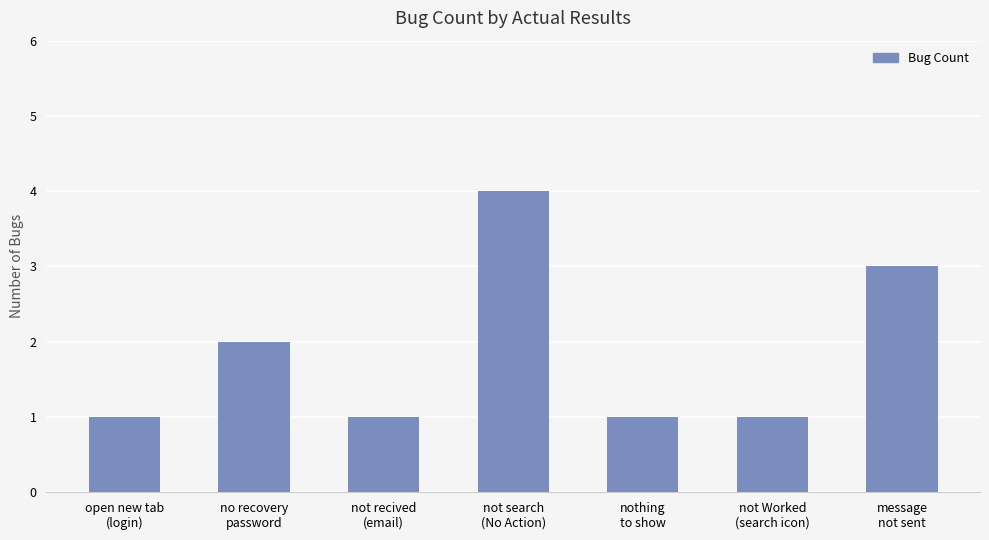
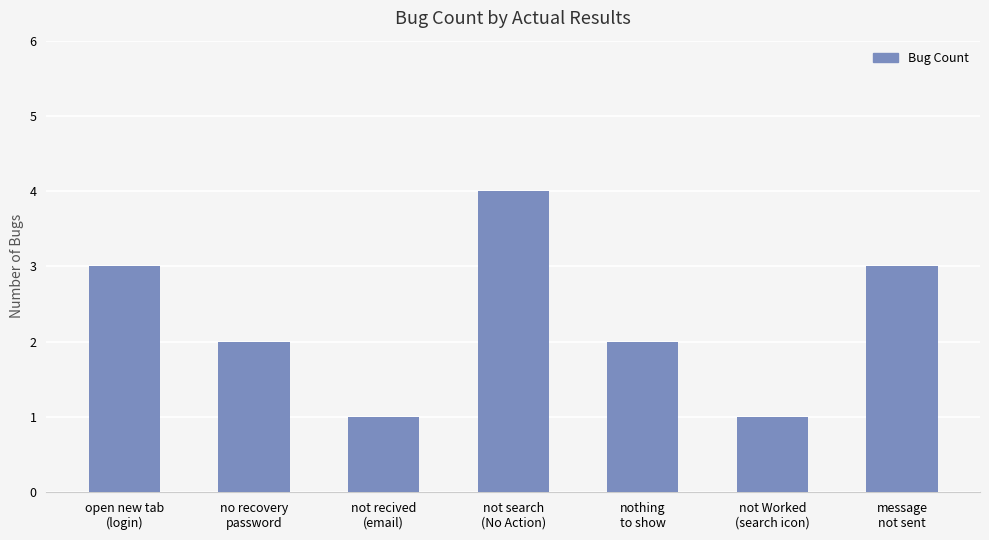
  {
-   "open new tab (login)": 1,
+   "open new tab (login)": 3,
    "no recovery password": 2,
    "not recived (email)": 1,
    "not search (No Action)": 4,
-   "nothing to show": 1,
+   "nothing to show": 2,
    "not Worked (search icon)": 1,
    "message not sent": 3
  }
